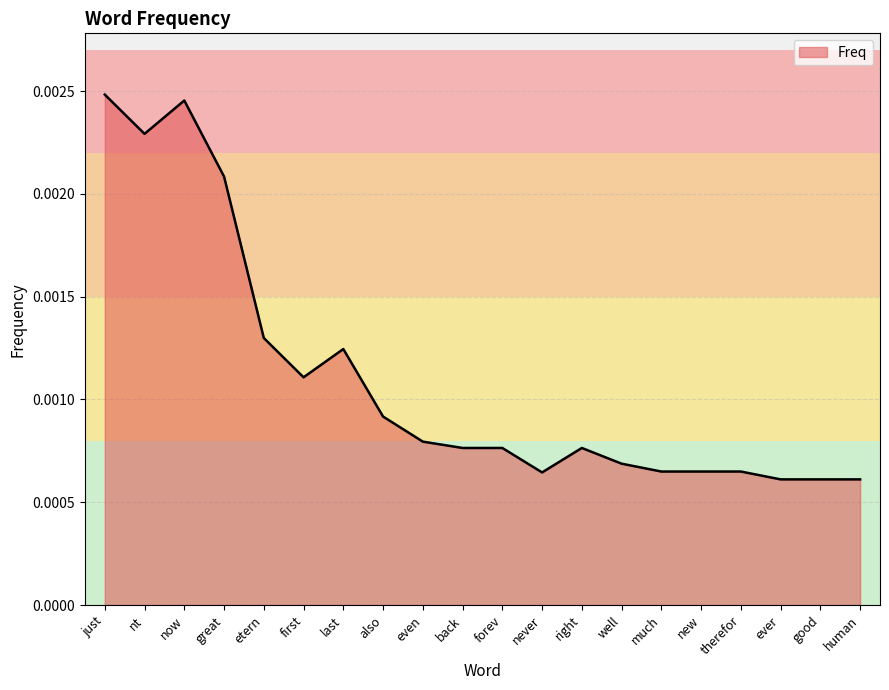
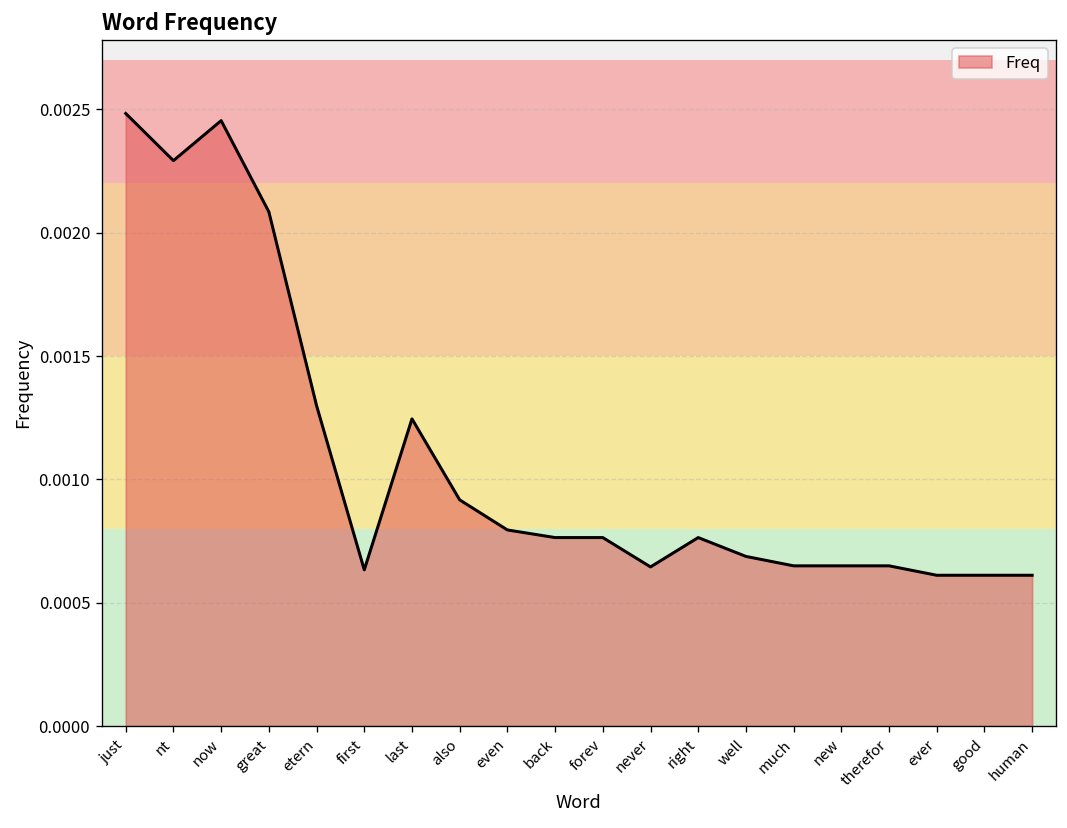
  {
    "just": 0.00248,
    "nt": 0.00229,
    "now": 0.00245,
    "great": 0.00208,
    "etern": 0.00130,
-   "first": 0.00111,
+   "first": 0.00063,
    "last": 0.00125,
    "also": 0.00092,
    "even": 0.00079,
    "back": 0.00076,
    "forev": 0.00076,
    "never": 0.00065,
    "right": 0.00076,
    "well": 0.00069,
    "much": 0.00065,
    "new": 0.00065,
    "therefor": 0.00065,
    "ever": 0.00061,
    "good": 0.00061,
    "human": 0.00061
  }
